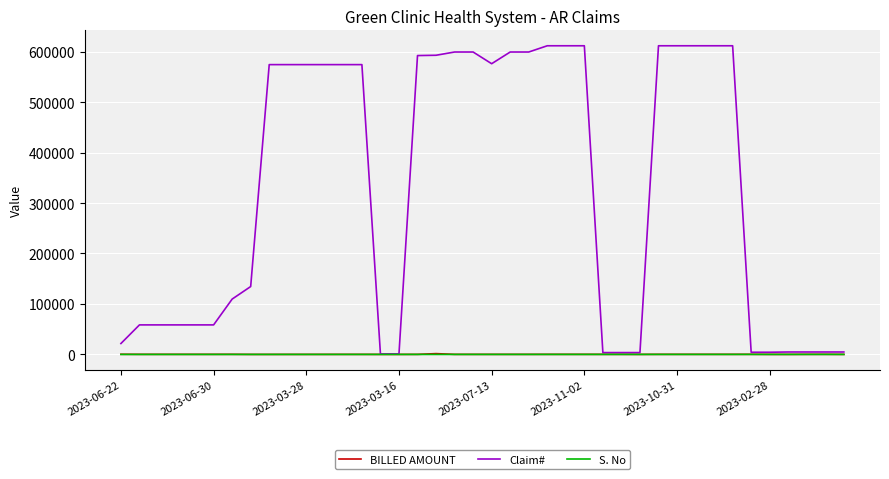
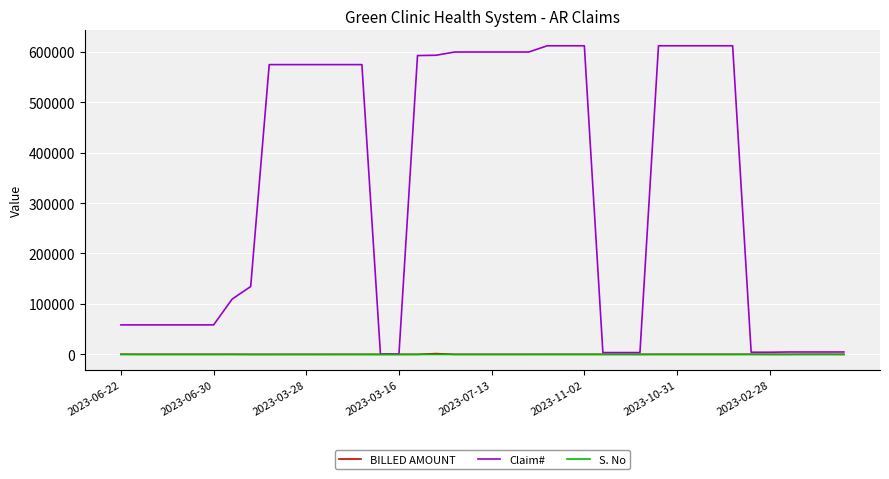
  {
    "S. No": {
      "2023-06-22": 0,
      "2023-07-13": 0,
      "2023-11-02": 0,
      "2023-10-31": 0
    },
    "Claim#": {
-     "2023-06-22": 20000,
-     "2023-07-13": 580000,
+     "2023-06-22": 60000,
+     "2023-07-13": 600000,
      "2023-11-02": 610000,
      "2023-10-31": 610000
    }
  }
